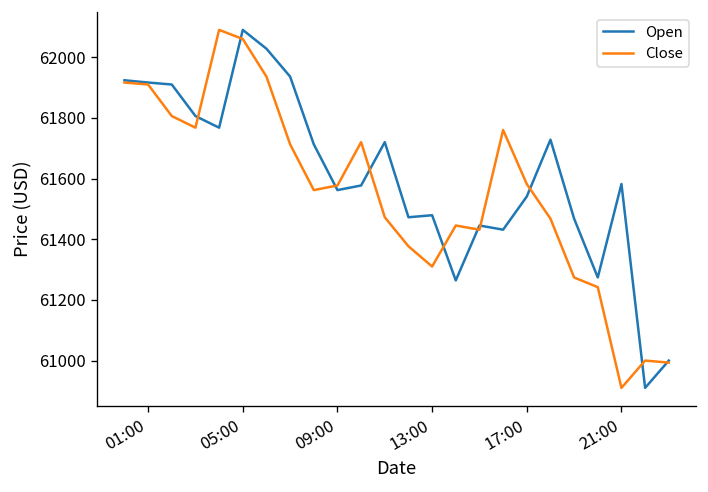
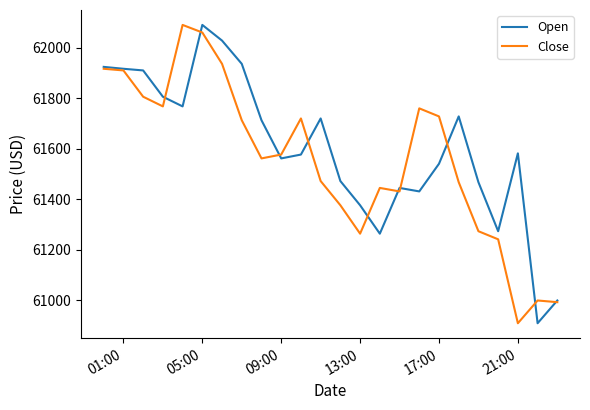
  {
    "Open": {
      "05:00": 62090,
      "09:00": 61560,
-     "13:00": 61480,
+     "13:00": 61380,
      "17:00": 61540,
      "21:00": 61580
    },
    "Close": {
      "05:00": 62060,
      "09:00": 61580,
-     "13:00": 61310,
-     "17:00": 61580,
+     "13:00": 61260,
+     "17:00": 61730,
      "21:00": 60910
    }
  }
